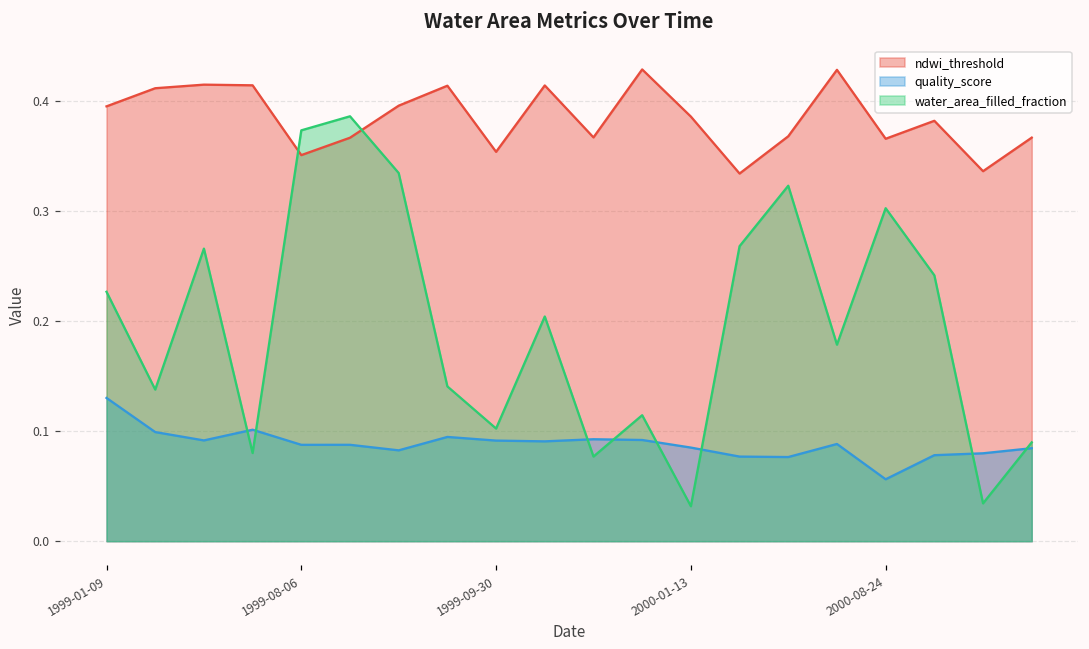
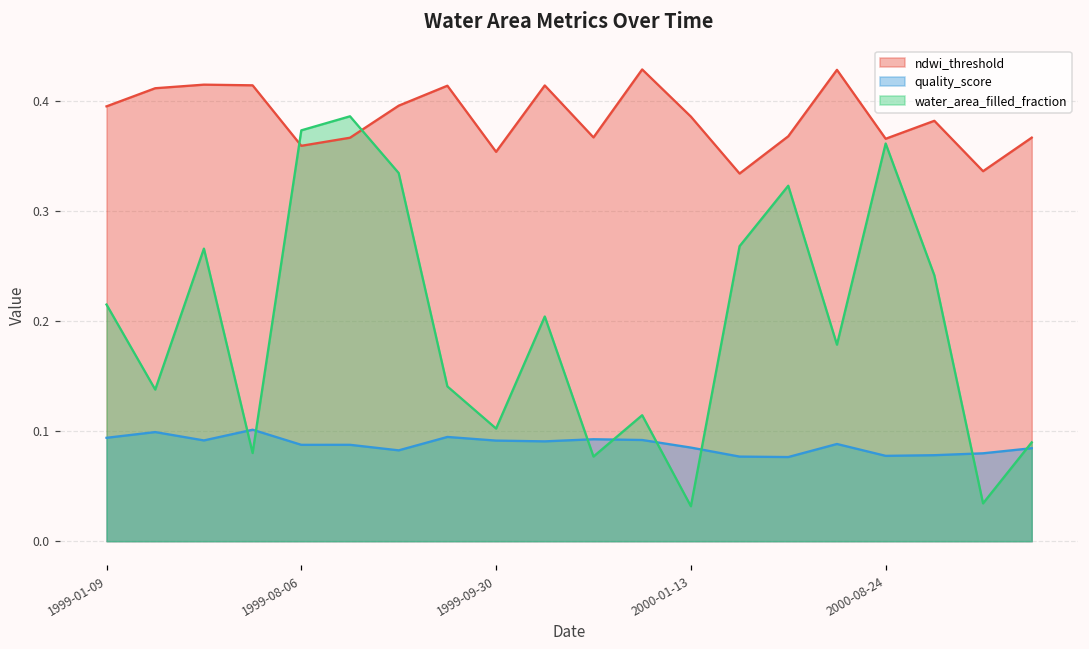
  {
    "ndwi_threshold": {
      "1999-01-09": 0.40,
-     "1999-08-06": 0.35,
+     "1999-08-06": 0.36,
      "1999-09-30": 0.35,
      "2000-01-13": 0.39,
      "2000-08-24": 0.37
    },
    "quality_score": {
-     "1999-01-09": 0.13,
+     "1999-01-09": 0.09,
      "1999-08-06": 0.09,
      "1999-09-30": 0.09,
      "2000-01-13": 0.09,
-     "2000-08-24": 0.06
+     "2000-08-24": 0.08
    },
    "water_area_filled_fraction": {
-     "1999-01-09": 0.23,
+     "1999-01-09": 0.22,
      "1999-08-06": 0.37,
      "1999-09-30": 0.10,
      "2000-01-13": 0.03,
-     "2000-08-24": 0.30
+     "2000-08-24": 0.36
    }
  }
